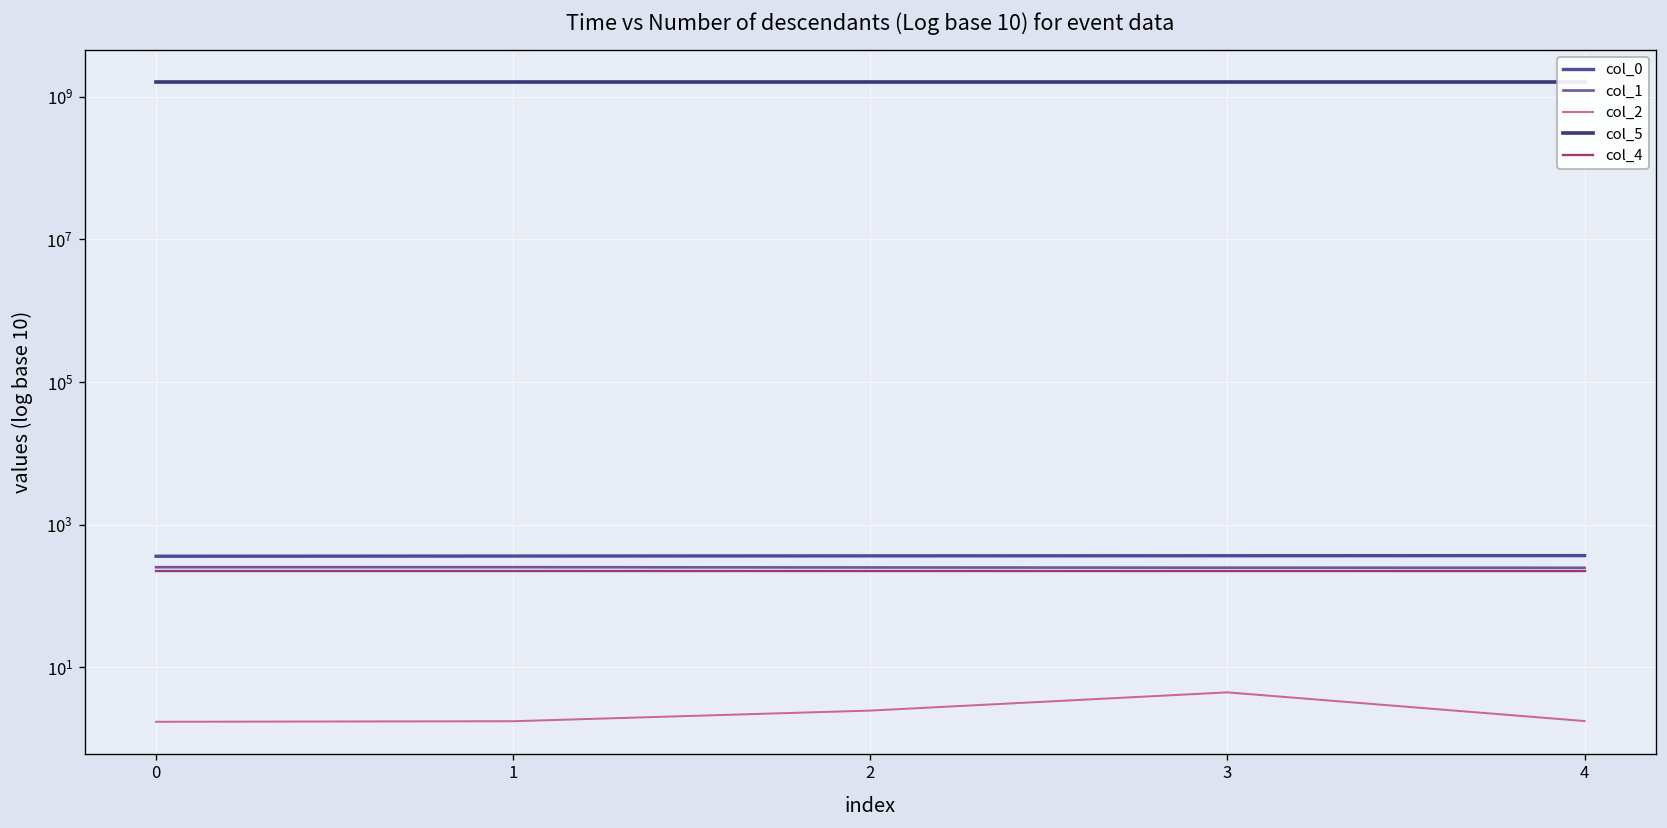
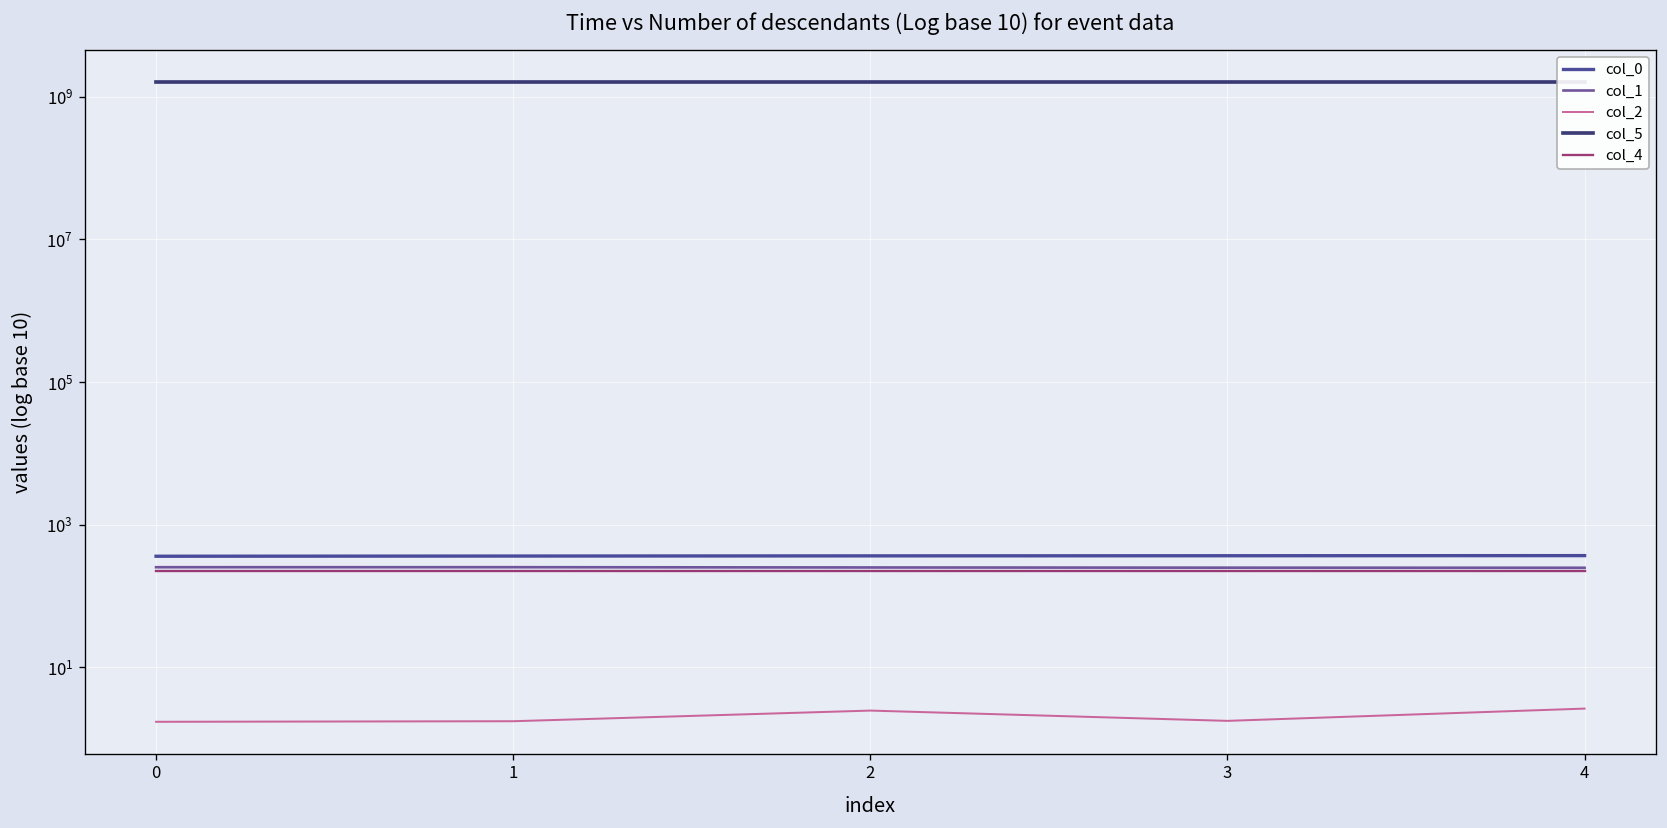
  {
    "col_2": {
      "0": 1.7,
      "1": 1.8,
      "2": 2.5,
-     "3": 4,
-     "4": 1.8
+     "3": 1.8,
+     "4": 3
    },
    "col_4": {
      "0": 230,
      "1": 230,
      "2": 230
    }
  }
